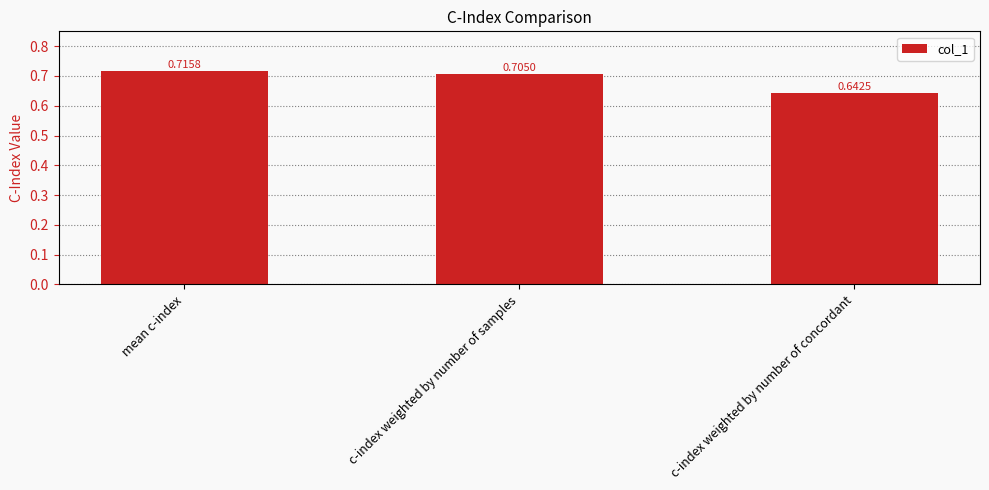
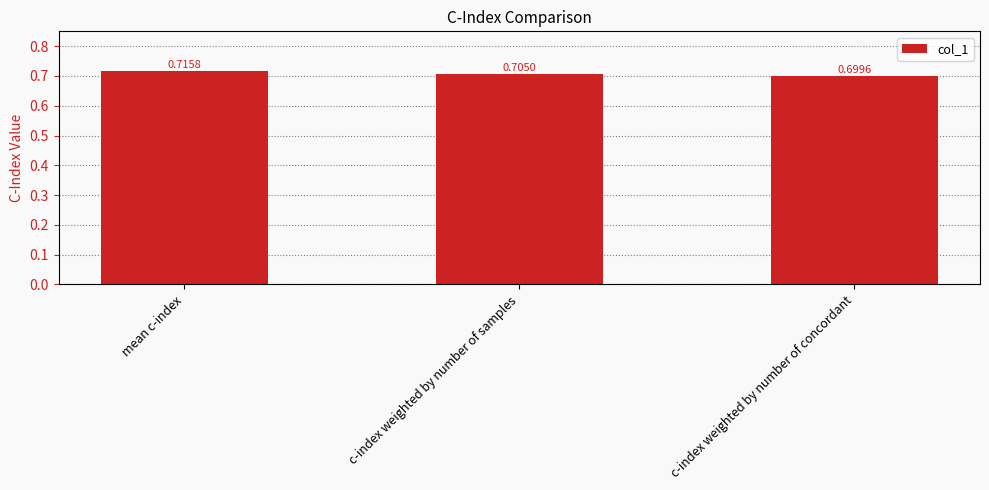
  {
    "mean c-index": 0.7158,
    "c-index weighted by number of samples": 0.7050,
-   "c-index weighted by number of concordant": 0.6425
+   "c-index weighted by number of concordant": 0.6996
  }
